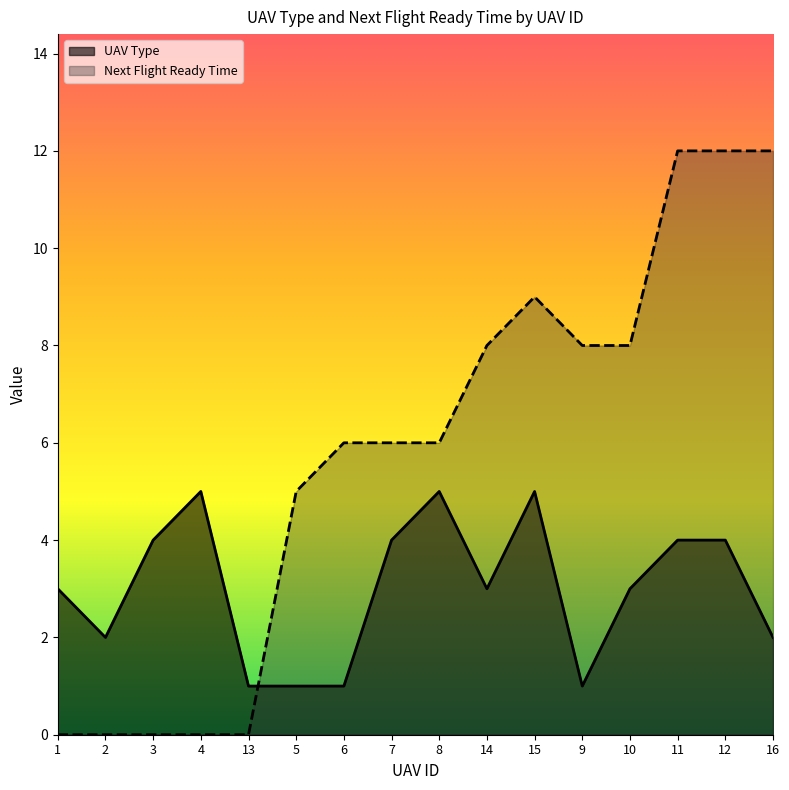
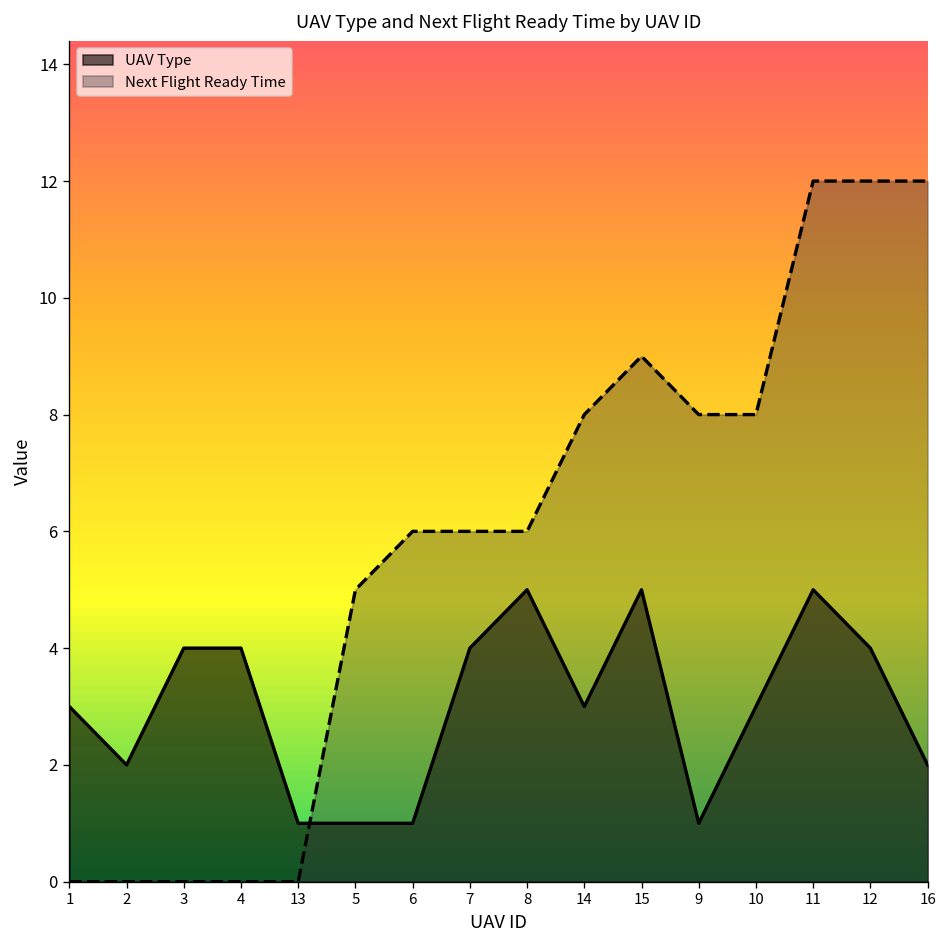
  {
    "UAV Type": {
      "1": 3,
      "2": 2,
      "3": 4,
-     "4": 5,
+     "4": 4,
      "13": 1,
      "5": 1,
      "6": 1,
      "7": 4,
      "8": 5,
      "14": 3,
      "15": 5,
      "9": 1,
      "10": 3,
-     "11": 4,
+     "11": 5,
      "12": 4,
      "16": 2
    },
    "Next Flight Ready Time": {
      "1": 0,
      "2": 0,
      "3": 0,
      "4": 0,
      "13": 0,
      "5": 5,
      "6": 6,
      "7": 6,
      "8": 6,
      "14": 8,
      "15": 9,
      "9": 8,
      "10": 8,
      "11": 12,
      "12": 12,
      "16": 12
    }
  }
